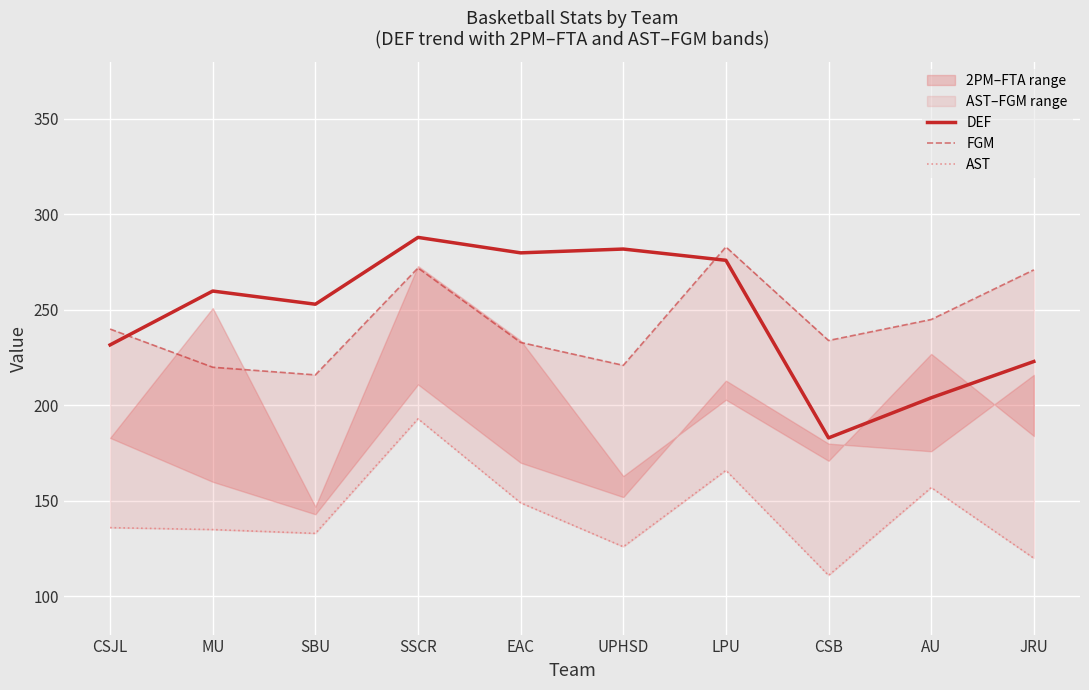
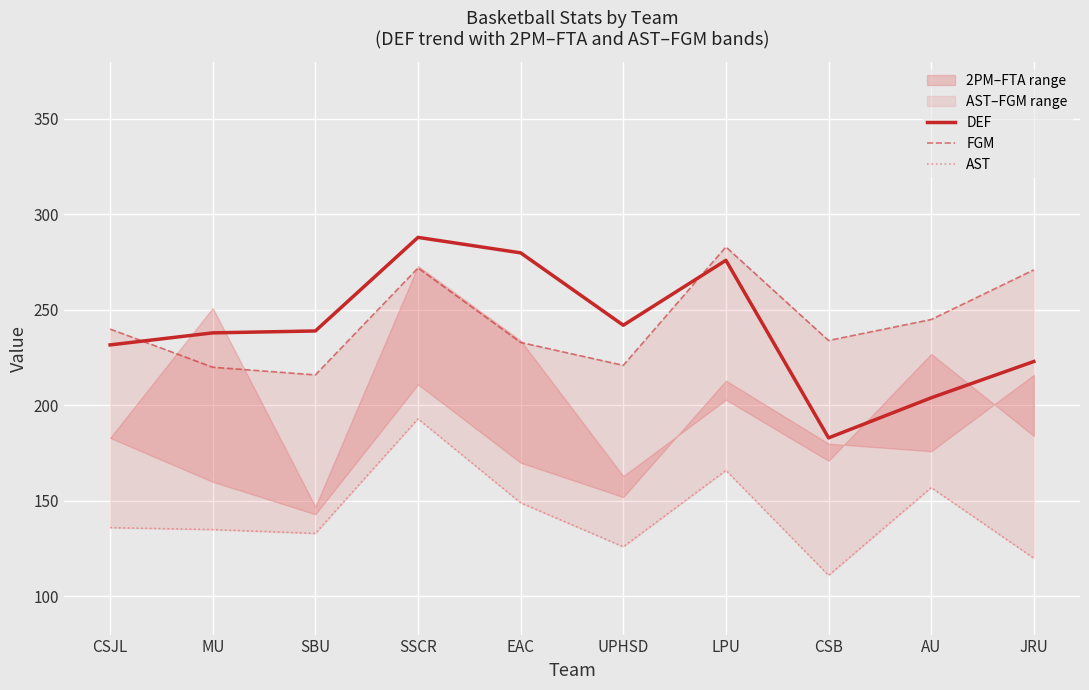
  {
    "DEF": {
      "CSJL": 232,
-     "MU": 260,
-     "SBU": 253,
+     "MU": 238,
+     "SBU": 239,
      "SSCR": 288,
      "EAC": 280,
-     "UPHSD": 282,
+     "UPHSD": 242,
      "LPU": 276,
      "CSB": 183,
      "AU": 204,
      "JRU": 223
    }
  }
